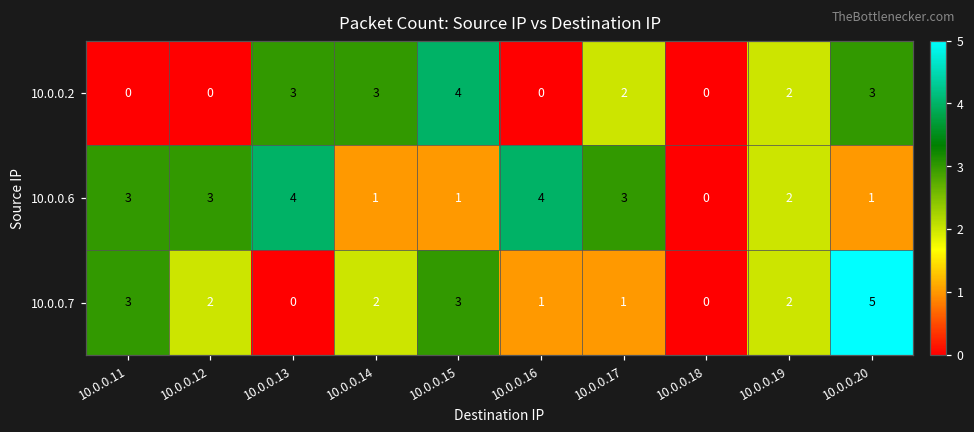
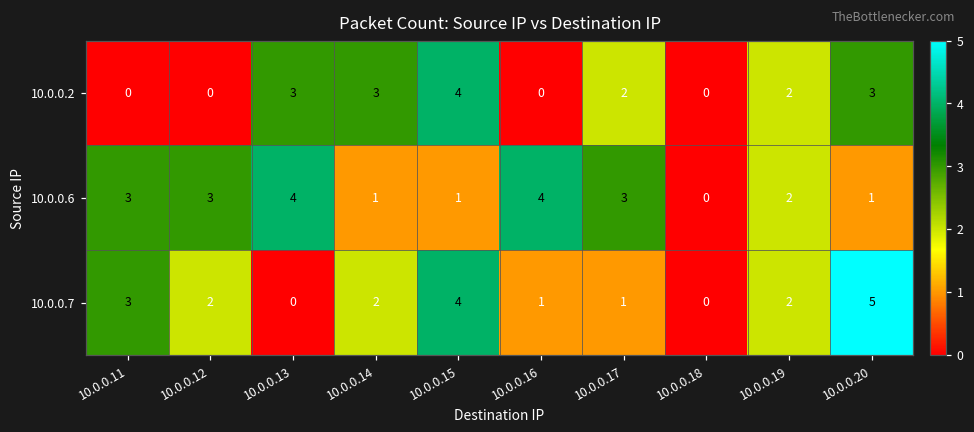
  {
    "10.0.0.2": {
      "10.0.0.11": 0,
      "10.0.0.12": 0,
      "10.0.0.13": 3,
      "10.0.0.14": 3,
      "10.0.0.15": 4,
      "10.0.0.16": 0,
      "10.0.0.17": 2,
      "10.0.0.18": 0,
      "10.0.0.19": 2,
      "10.0.0.20": 3
    },
    "10.0.0.6": {
      "10.0.0.11": 3,
      "10.0.0.12": 3,
      "10.0.0.13": 4,
      "10.0.0.14": 1,
      "10.0.0.15": 1,
      "10.0.0.16": 4,
      "10.0.0.17": 3,
      "10.0.0.18": 0,
      "10.0.0.19": 2,
      "10.0.0.20": 1
    },
    "10.0.0.7": {
      "10.0.0.11": 3,
      "10.0.0.12": 2,
      "10.0.0.13": 0,
      "10.0.0.14": 2,
-     "10.0.0.15": 3,
+     "10.0.0.15": 4,
      "10.0.0.16": 1,
      "10.0.0.17": 1,
      "10.0.0.18": 0,
      "10.0.0.19": 2,
      "10.0.0.20": 5
    }
  }
